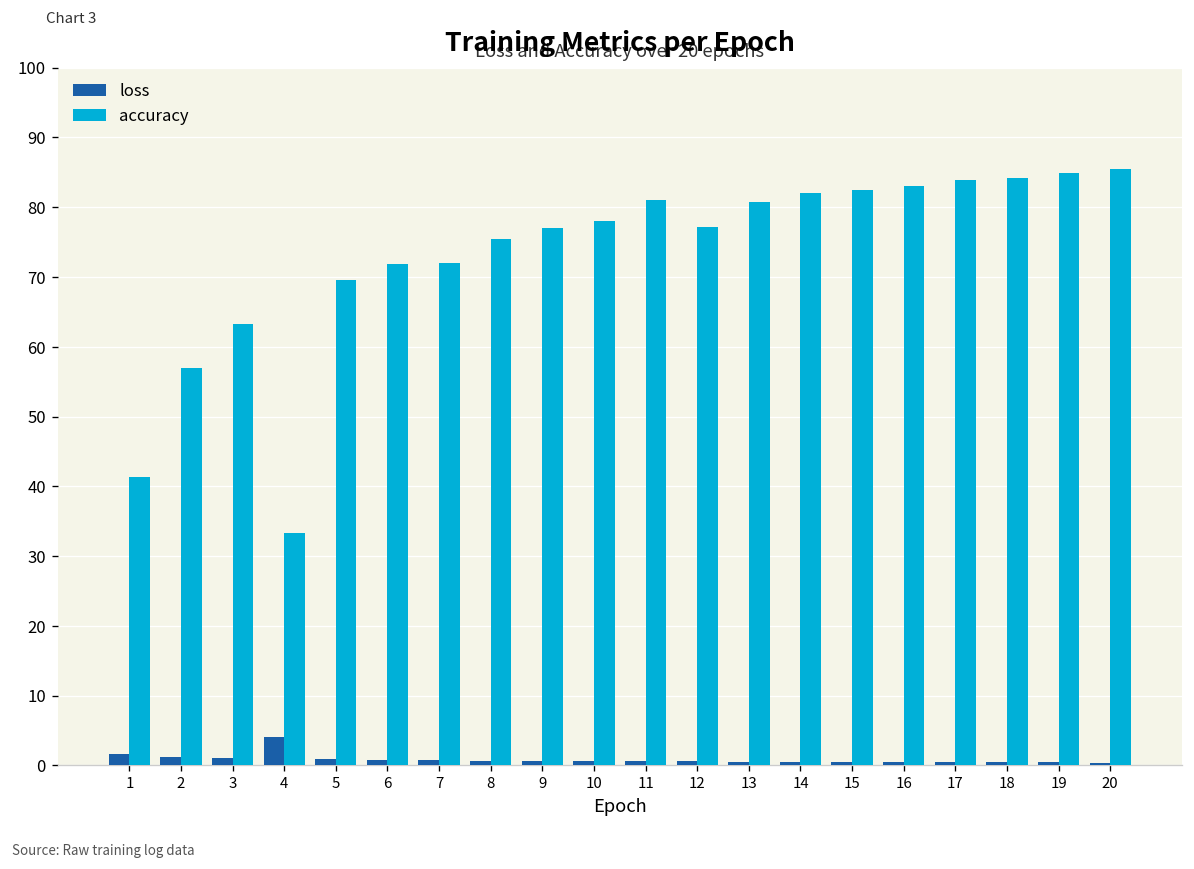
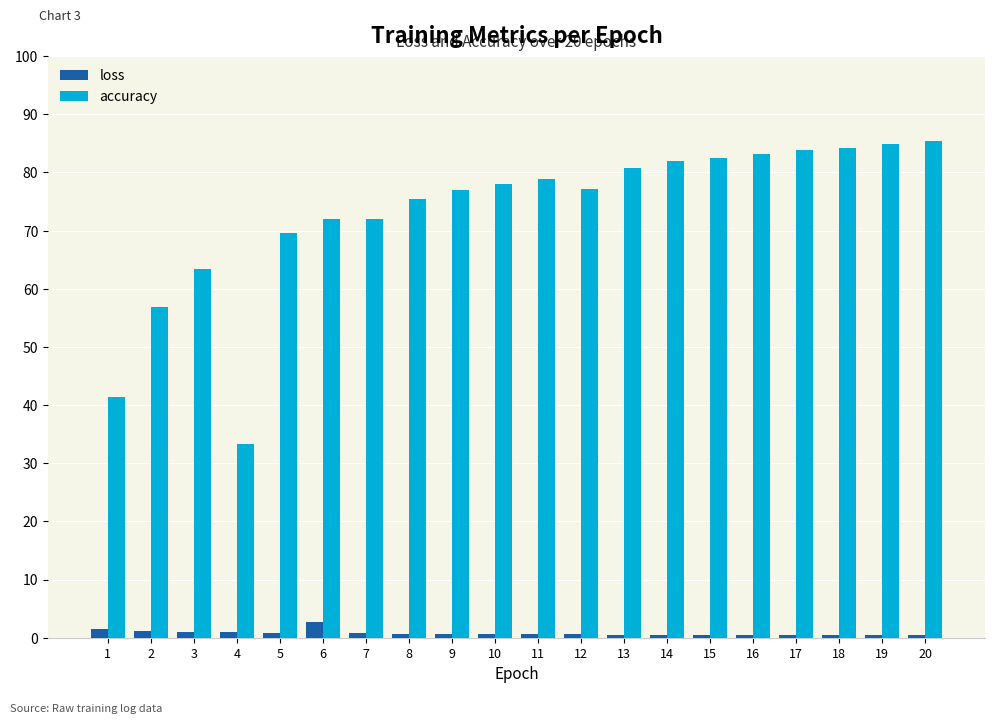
  {
    "loss": {
      "1": 2,
      "2": 1,
      "3": 1,
-     "4": 4,
+     "4": 1,
      "5": 1,
-     "6": 1,
+     "6": 3,
      "7": 1,
      "8": 1,
      "9": 1,
      "10": 1,
      "11": 1,
      "12": 1,
      "13": 1,
      "14": 1,
      "15": 1,
      "16": 0,
      "17": 0,
      "18": 0
    },
    "accuracy": {
      "1": 41,
      "2": 57,
      "3": 63,
      "4": 33,
      "5": 70,
      "6": 72,
      "7": 72,
      "8": 75,
      "9": 77,
      "10": 78,
-     "11": 81,
+     "11": 79,
      "12": 77,
      "13": 81,
      "14": 82,
      "15": 82,
      "16": 83,
      "17": 84,
      "18": 84,
      "19": 85,
      "20": 85
    }
  }
